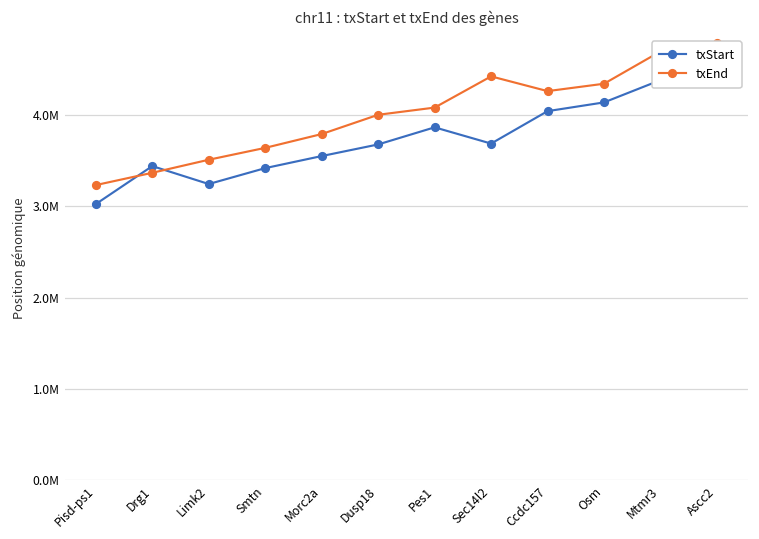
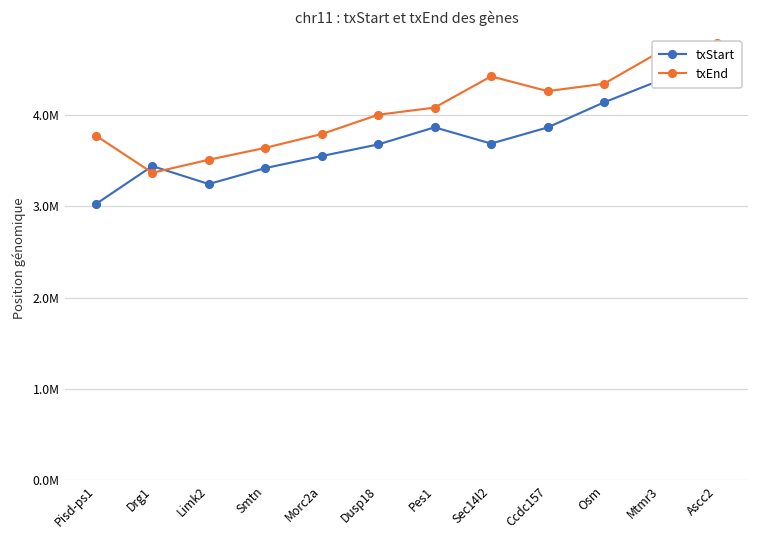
  {
    "txStart": {
      "Pisd-ps1": 3000000,
      "Drg1": 3400000,
      "Limk2": 3200000,
      "Smtn": 3400000,
      "Morc2a": 3500000,
      "Dusp18": 3700000,
      "Pes1": 3900000,
      "Sec14l2": 3700000,
-     "Ccdc157": 4000000,
+     "Ccdc157": 3900000,
      "Osm": 4100000
    },
    "txEnd": {
-     "Pisd-ps1": 3200000,
+     "Pisd-ps1": 3800000,
      "Drg1": 3400000,
      "Limk2": 3500000,
      "Smtn": 3600000,
      "Morc2a": 3800000,
      "Dusp18": 4000000,
      "Pes1": 4100000,
      "Sec14l2": 4400000,
      "Ccdc157": 4300000,
      "Osm": 4300000
    }
  }
